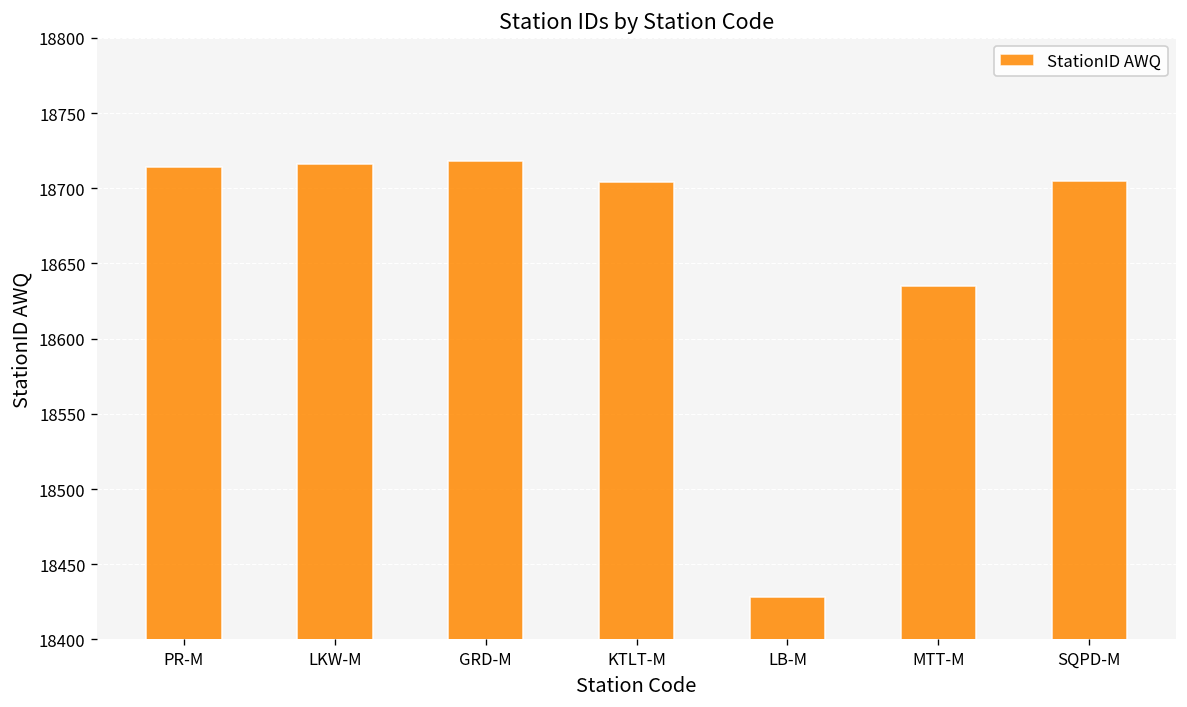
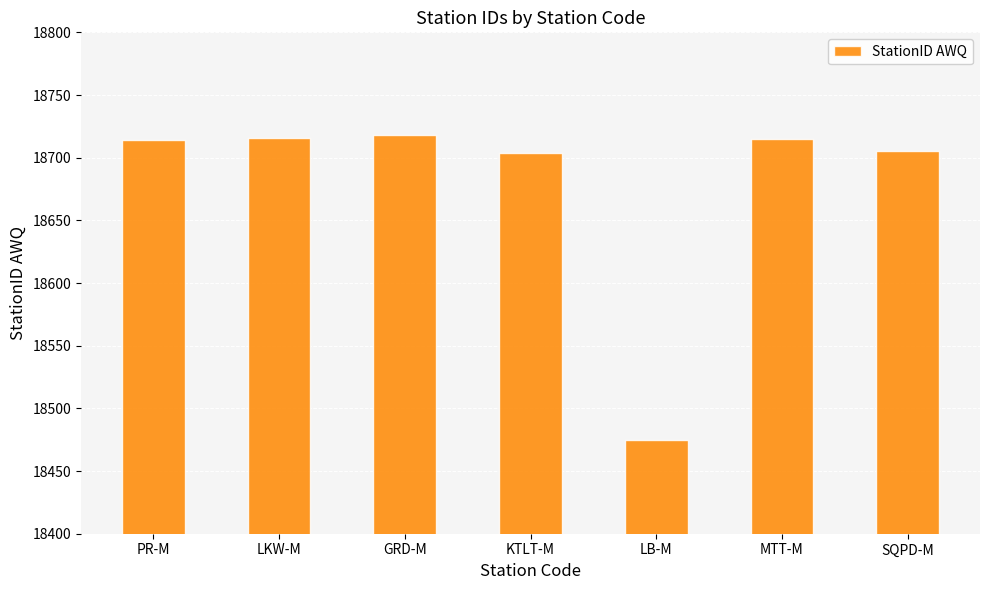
  {
    "PR-M": 18714,
    "LKW-M": 18716,
    "GRD-M": 18718,
    "KTLT-M": 18704,
-   "LB-M": 18428,
-   "MTT-M": 18635,
+   "LB-M": 18475,
+   "MTT-M": 18715,
    "SQPD-M": 18705
  }
